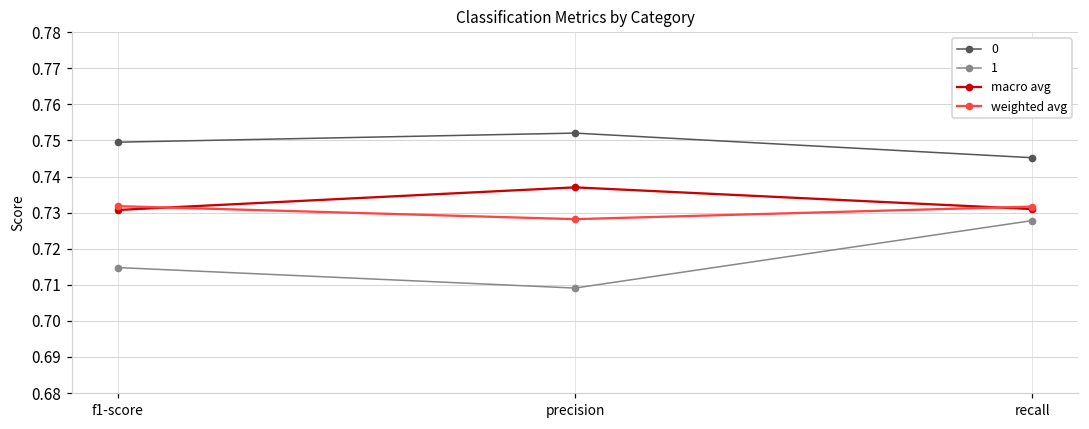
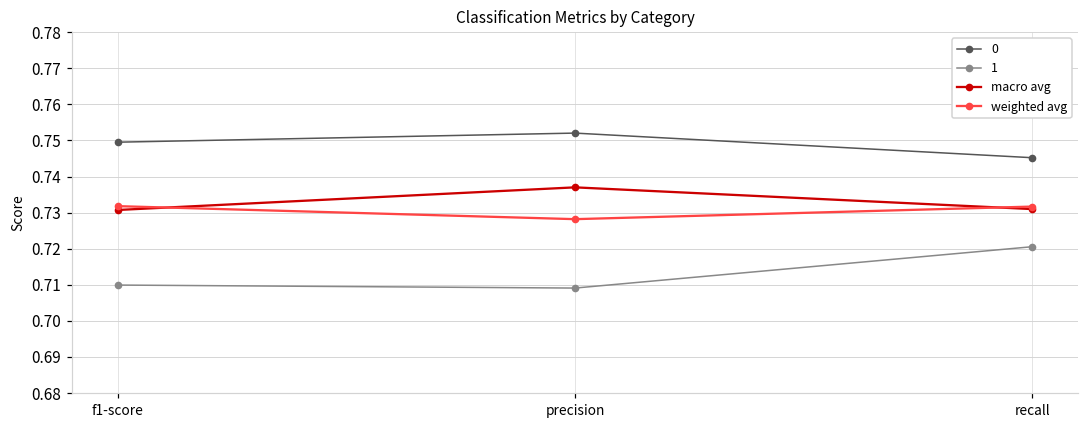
  {
    "0": {
      "f1-score": 0.750,
      "precision": 0.752,
      "recall": 0.745
    },
    "1": {
-     "f1-score": 0.715,
+     "f1-score": 0.710,
      "precision": 0.709,
-     "recall": 0.728
+     "recall": 0.721
    },
    "macro avg": {
      "f1-score": 0.731,
      "precision": 0.737
    },
    "weighted avg": {
      "f1-score": 0.732,
      "precision": 0.728
    }
  }
